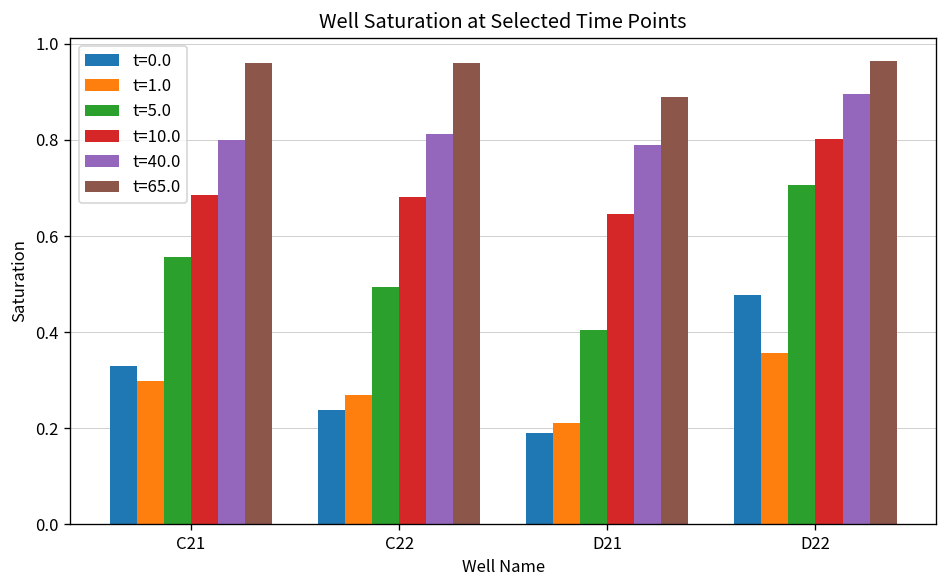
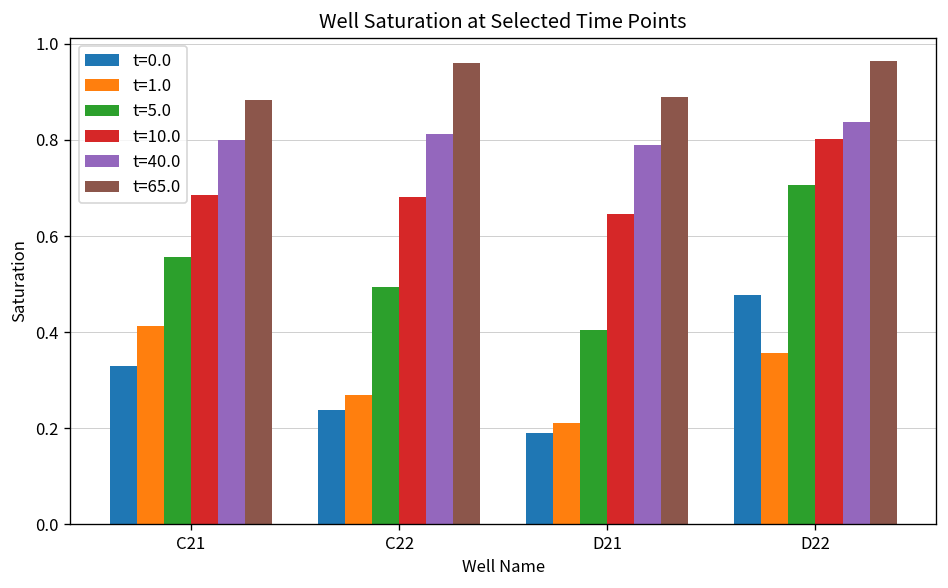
  {
    "t=0.0": {
      "C21": 0.33,
      "C22": 0.24,
      "D21": 0.19,
      "D22": 0.48
    },
    "t=1.0": {
-     "C21": 0.30,
+     "C21": 0.41,
      "C22": 0.27,
      "D21": 0.21,
      "D22": 0.36
    },
    "t=5.0": {
      "C21": 0.56,
      "C22": 0.49,
      "D21": 0.40,
      "D22": 0.71
    },
    "t=10.0": {
      "C21": 0.69,
      "C22": 0.68,
      "D21": 0.65,
      "D22": 0.80
    },
    "t=40.0": {
      "C21": 0.80,
      "C22": 0.81,
      "D21": 0.79,
-     "D22": 0.90
+     "D22": 0.84
    },
    "t=65.0": {
-     "C21": 0.96,
+     "C21": 0.88,
      "C22": 0.96,
      "D21": 0.89,
      "D22": 0.97
    }
  }
